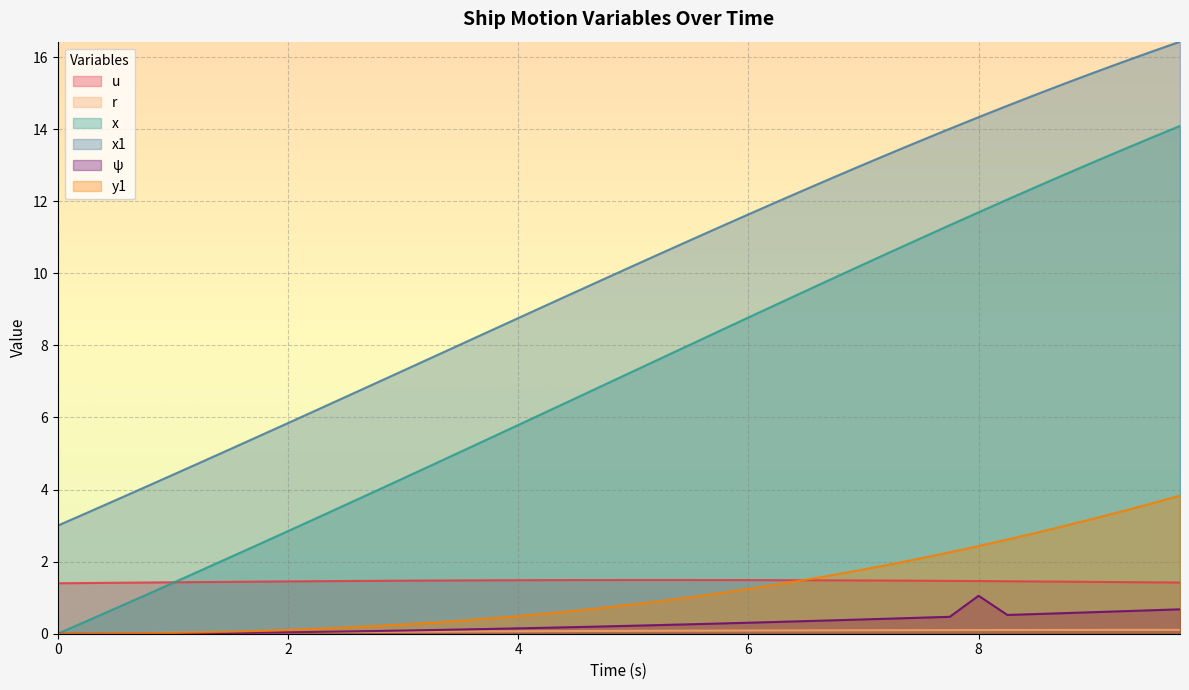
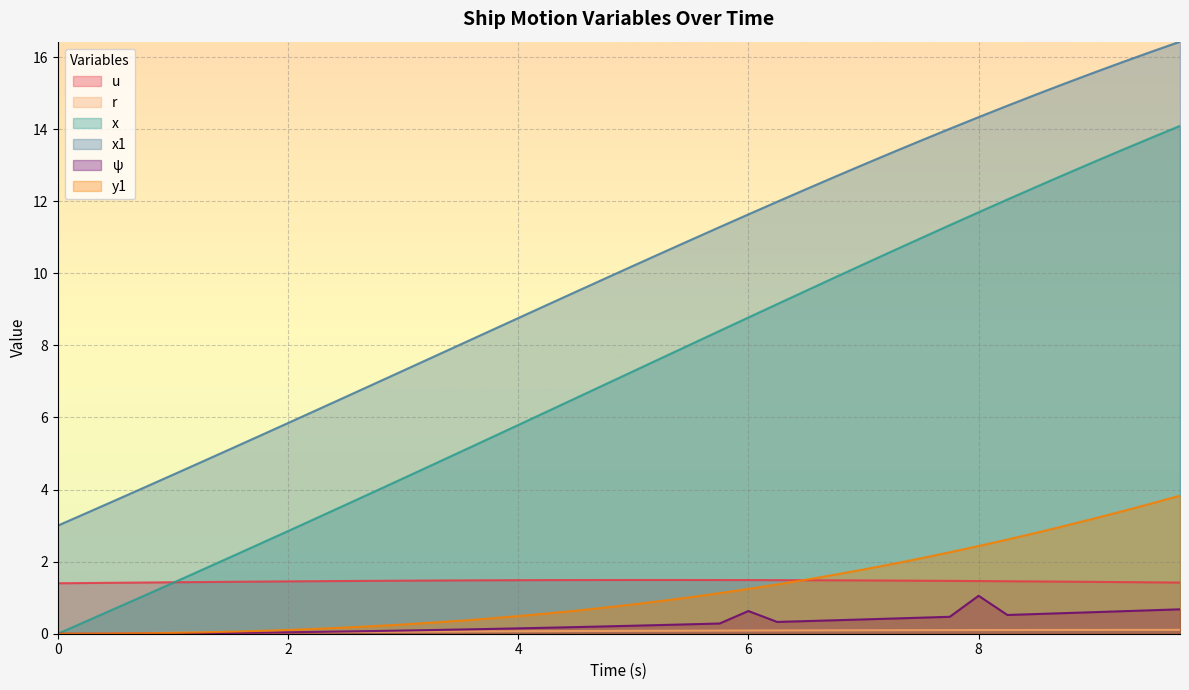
  {
    "ψ": {
      "4": 0.1,
-     "6": 0.3,
+     "6": 0.6,
      "8": 1.1
    }
  }
